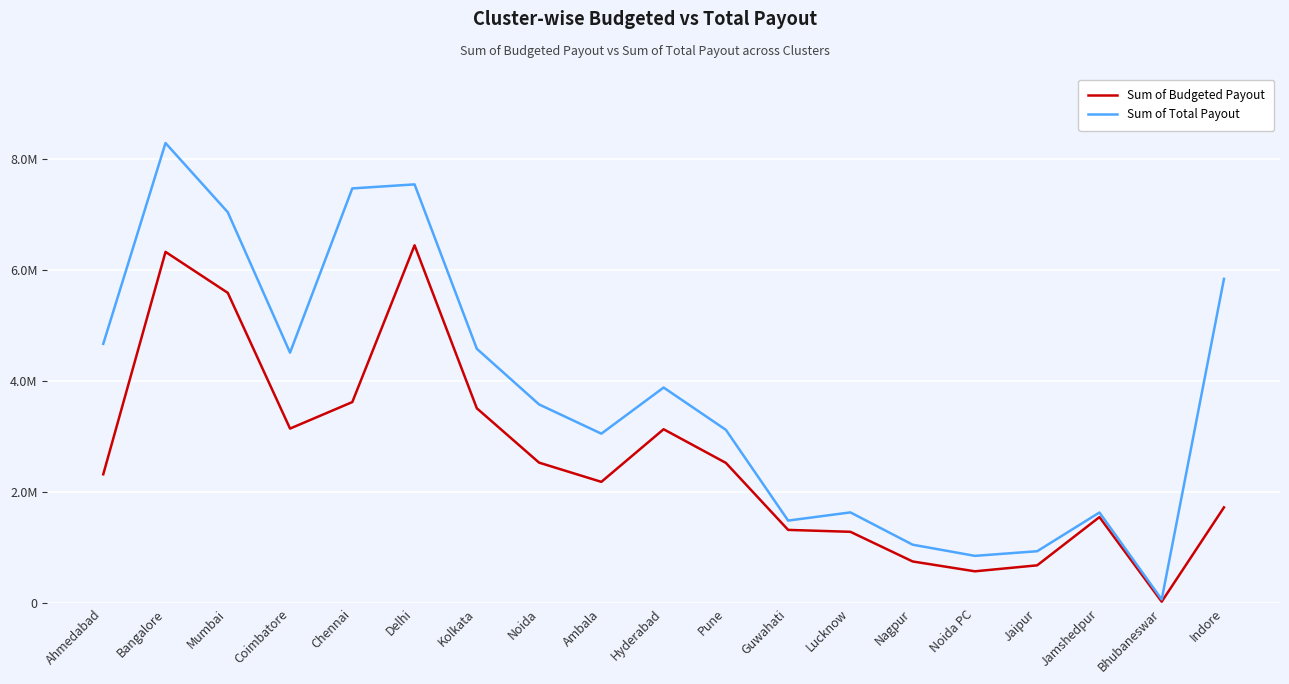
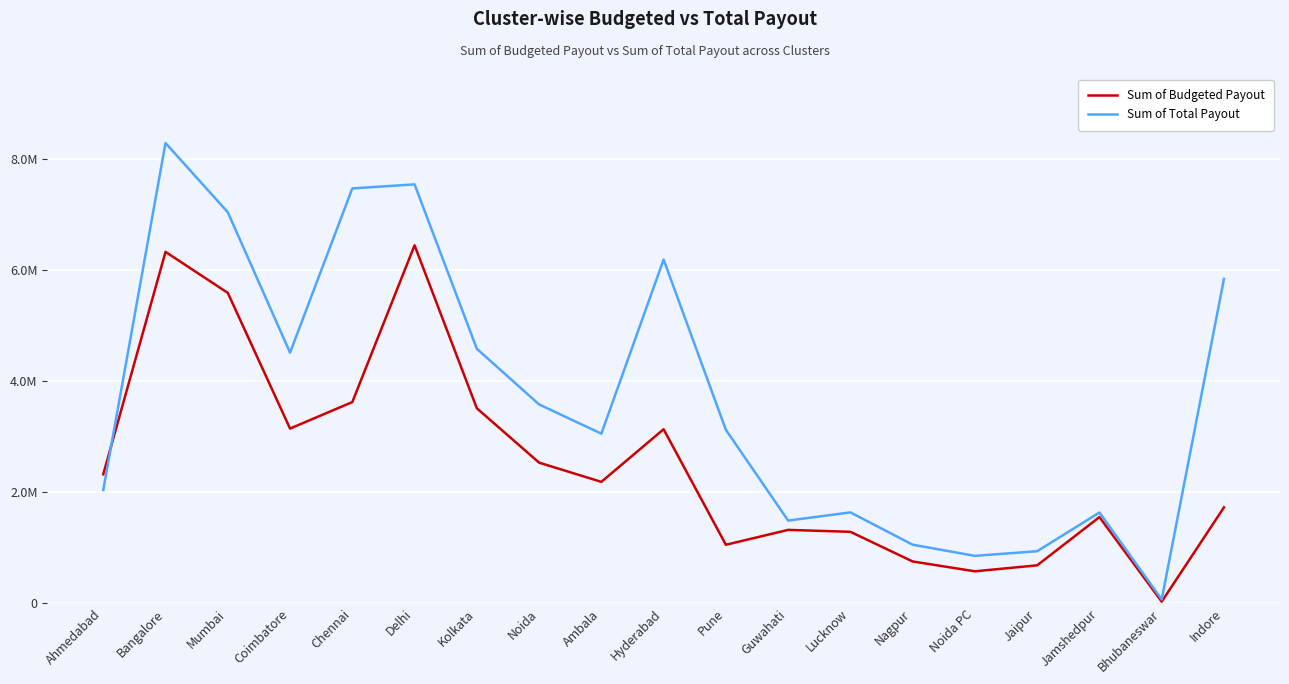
  {
    "Sum of Budgeted Payout": {
      "Ahmedabad": 2300000,
      "Bangalore": 6300000,
      "Mumbai": 5600000,
      "Coimbatore": 3100000,
      "Chennai": 3600000,
      "Delhi": 6400000,
      "Kolkata": 3500000,
      "Noida": 2500000,
      "Ambala": 2200000,
      "Hyderabad": 3100000,
-     "Pune": 2500000,
+     "Pune": 1100000,
      "Guwahati": 1300000,
      "Lucknow": 1300000,
      "Nagpur": 800000,
      "Noida PC": 600000,
      "Jaipur": 700000,
      "Jamshedpur": 1600000,
      "Indore": 1700000
    },
    "Sum of Total Payout": {
-     "Ahmedabad": 4700000,
+     "Ahmedabad": 2000000,
      "Bangalore": 8300000,
      "Mumbai": 7000000,
      "Coimbatore": 4500000,
      "Chennai": 7500000,
      "Delhi": 7500000,
      "Kolkata": 4600000,
      "Noida": 3600000,
      "Ambala": 3100000,
-     "Hyderabad": 3900000,
+     "Hyderabad": 6200000,
      "Pune": 3100000,
      "Guwahati": 1500000,
      "Lucknow": 1600000,
      "Nagpur": 1100000,
      "Noida PC": 900000,
      "Jaipur": 900000,
      "Jamshedpur": 1600000,
      "Indore": 5800000
    }
  }
